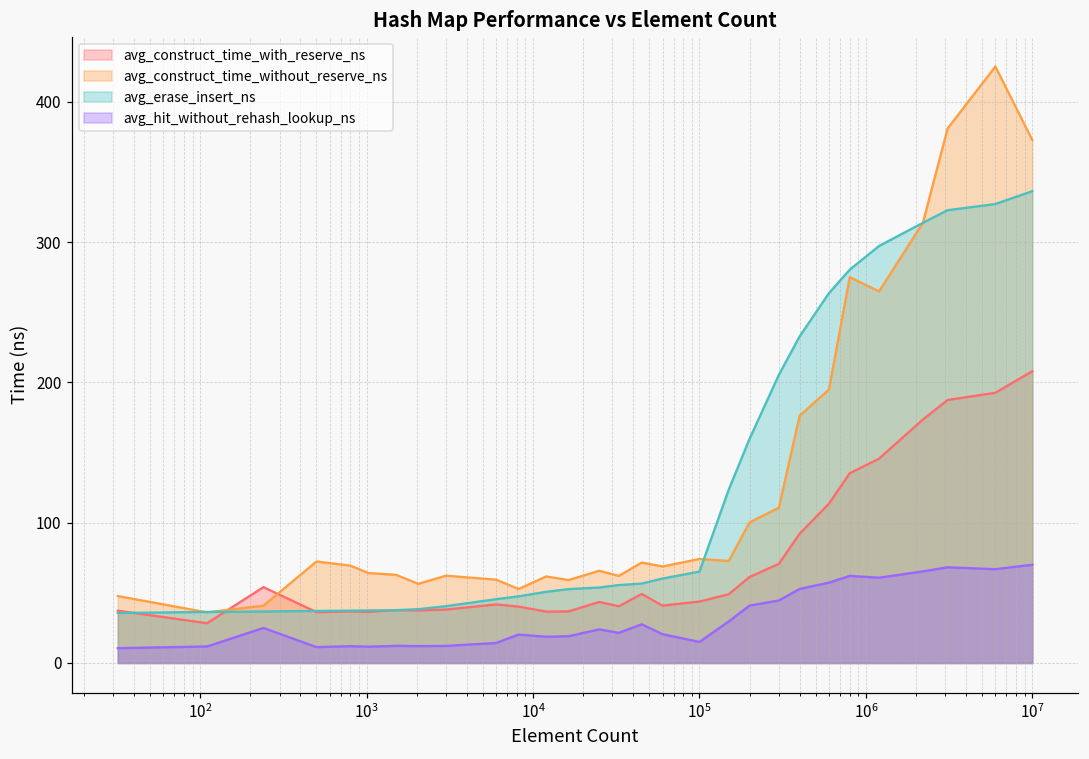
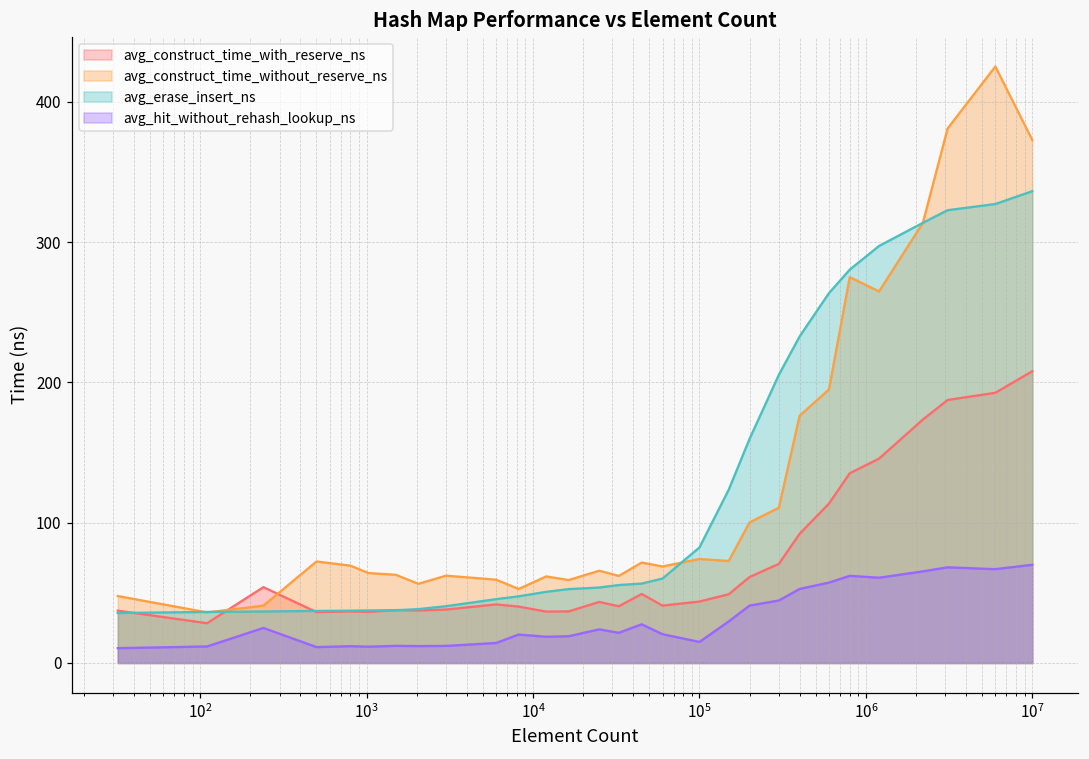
  {
    "avg_erase_insert_ns": {
-     "10^5": 65,
+     "10^5": 82,
      "10^7": 336
    },
    "avg_hit_without_rehash_lookup_ns": {
      "10^5": 15,
      "10^7": 70
    }
  }
